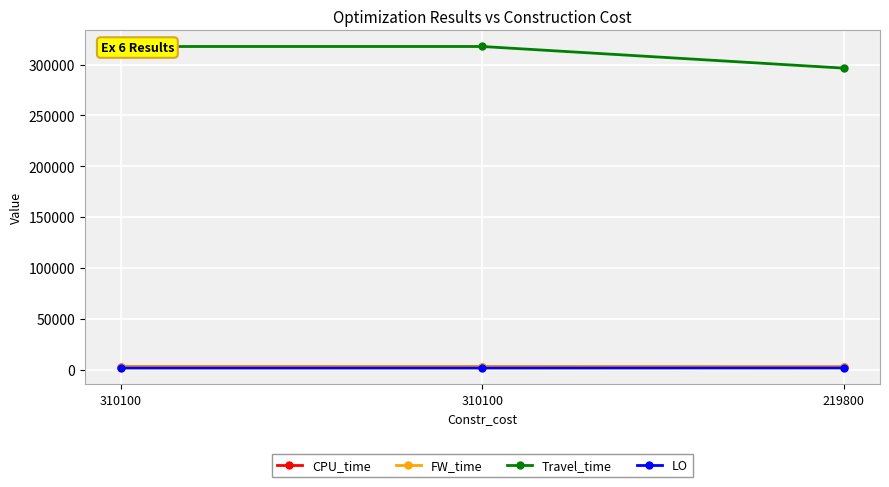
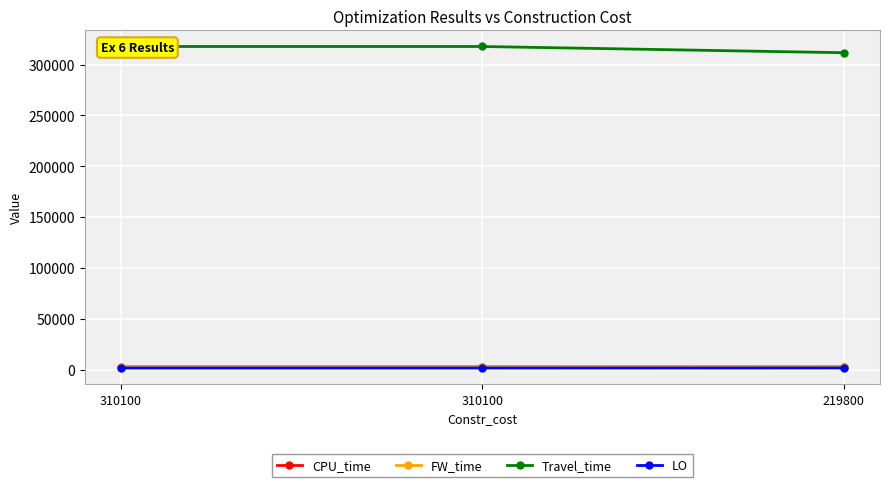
  {
    "Travel_time": {
-     "219800": 297000
+     "219800": 312000
    }
  }
